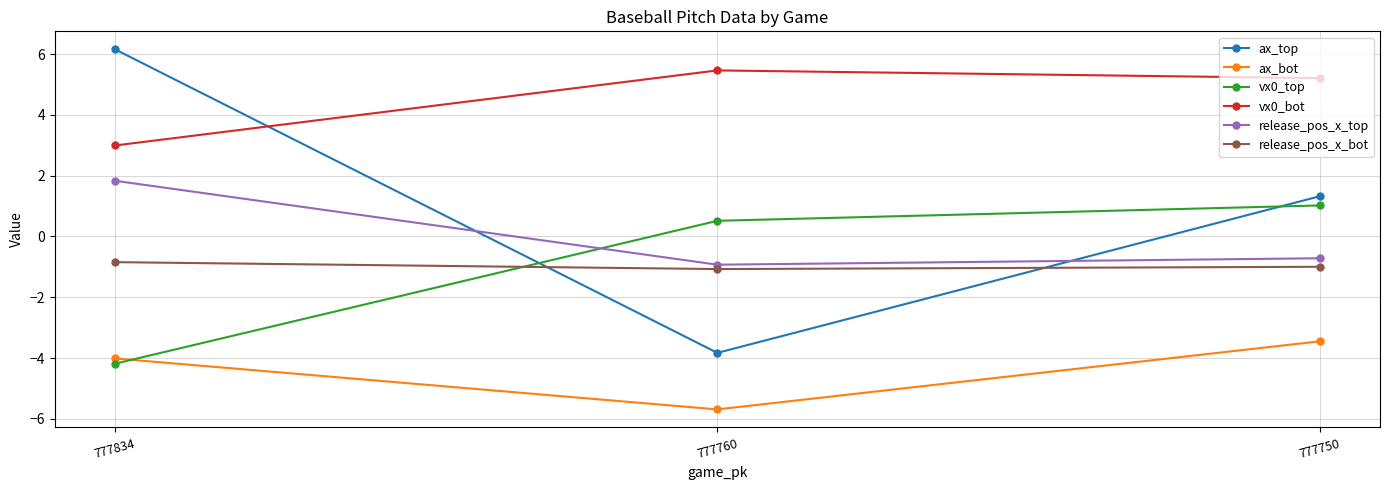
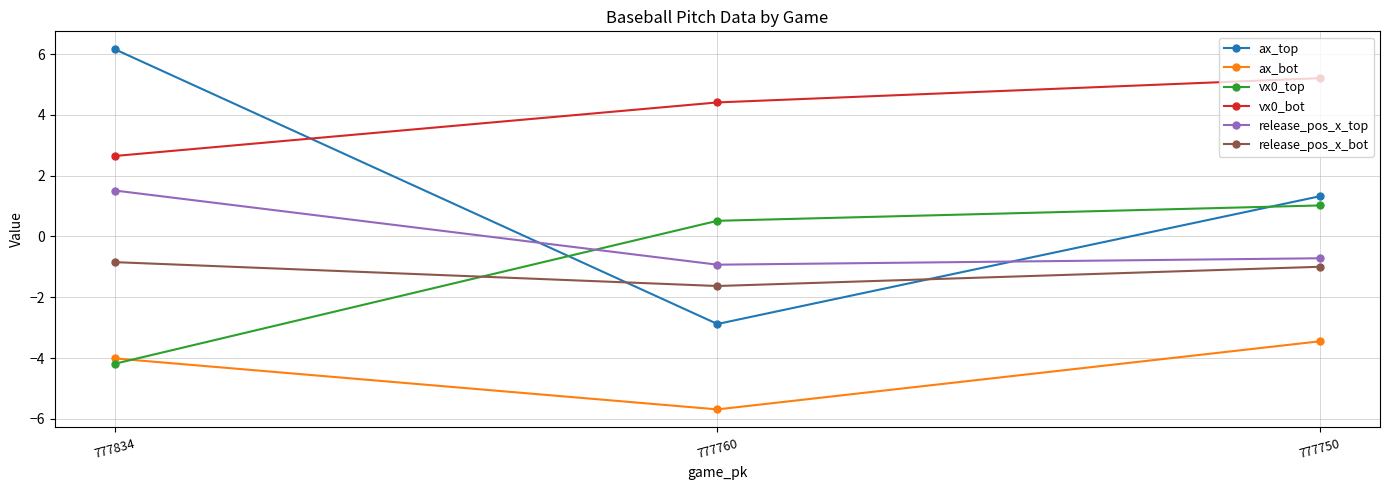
  {
    "ax_top": {
      "777834": 6.2,
-     "777760": -3.8,
+     "777760": -2.9,
      "777750": 1.3
    },
    "ax_bot": {
      "777834": -4.0,
      "777760": -5.7,
      "777750": -3.4
    },
    "vx0_top": {
      "777834": -4.2,
      "777760": 0.5,
      "777750": 1.0
    },
    "vx0_bot": {
-     "777834": 3.0,
-     "777760": 5.5
+     "777834": 2.6,
+     "777760": 4.4
    },
    "release_pos_x_top": {
-     "777834": 1.8,
+     "777834": 1.5,
      "777760": -0.9,
      "777750": -0.7
    },
    "release_pos_x_bot": {
      "777834": -0.8,
-     "777760": -1.1,
+     "777760": -1.6,
      "777750": -1.0
    }
  }
